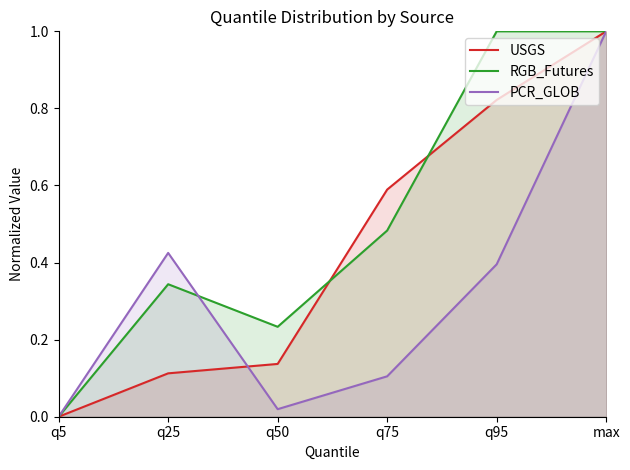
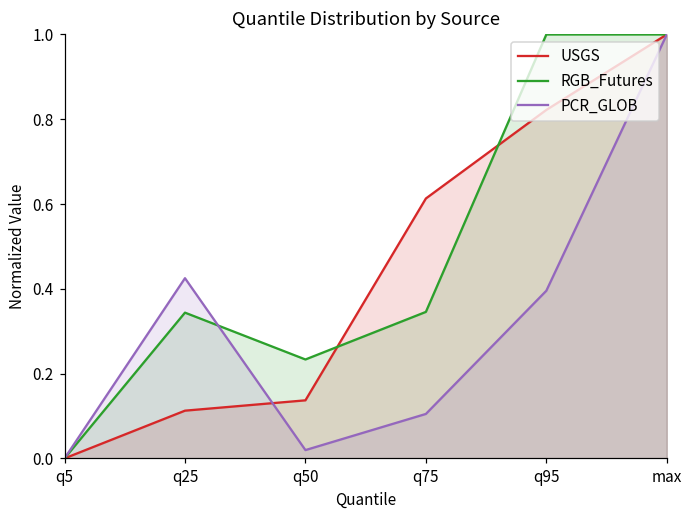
  {
    "USGS": {
      "q25": 0.11,
      "q50": 0.14,
-     "q75": 0.59
+     "q75": 0.61
    },
    "RGB_Futures": {
      "q25": 0.34,
      "q50": 0.23,
-     "q75": 0.48,
+     "q75": 0.35,
      "q95": 1.00
    },
    "PCR_GLOB": {
      "q25": 0.43,
      "q50": 0.02,
      "q75": 0.10,
      "q95": 0.40
    }
  }
